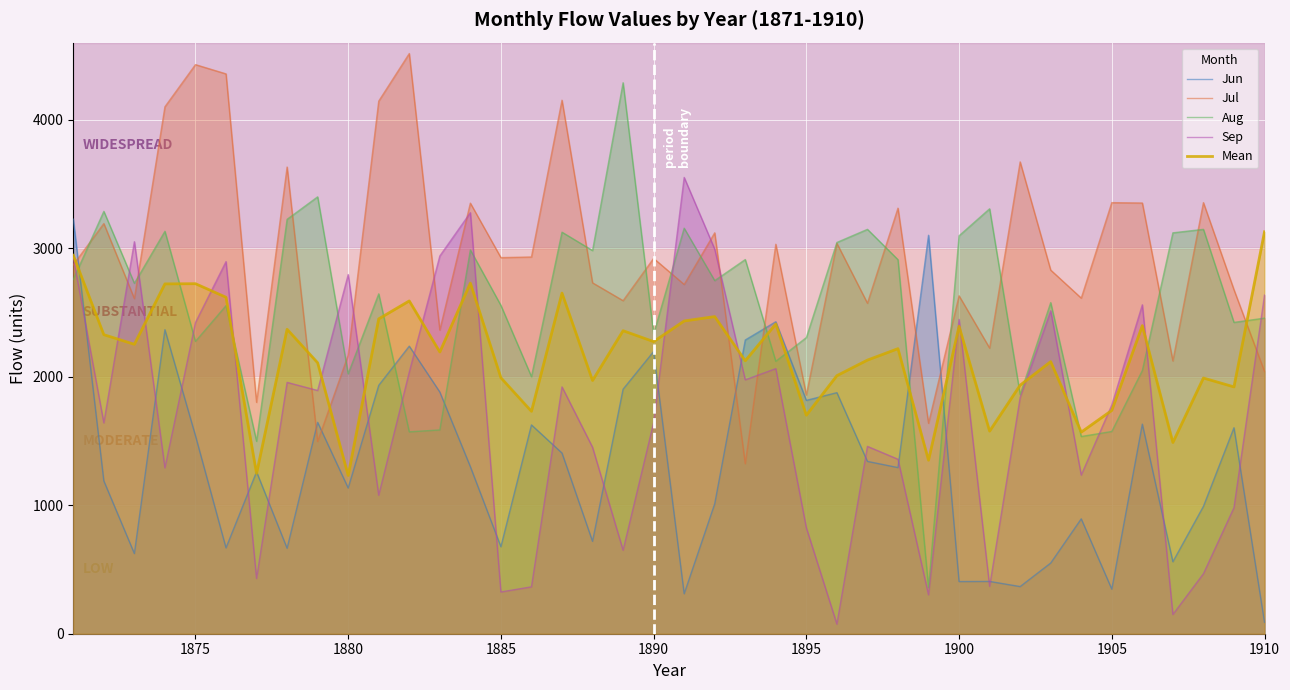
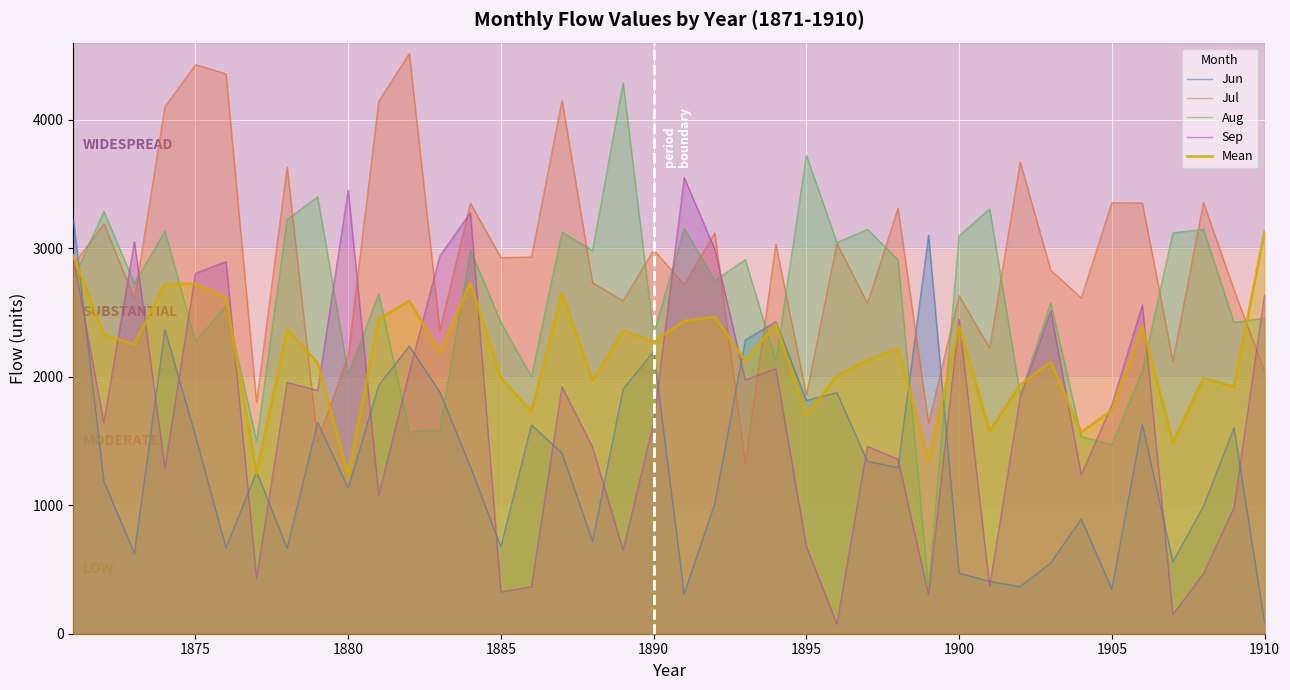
  {
    "Jun": {
      "1875": 1540,
      "1880": 1130,
      "1885": 680,
      "1890": 2200,
      "1895": 1820,
-     "1900": 410,
+     "1900": 470,
      "1905": 350,
      "1910": 90
    },
    "Jul": {
      "1875": 4430,
      "1880": 2170,
      "1885": 2930,
-     "1890": 2920,
+     "1890": 2990,
      "1895": 1860,
      "1900": 2630,
      "1905": 3360,
      "1910": 2040
    },
    "Aug": {
      "1875": 2280,
      "1880": 2020,
-     "1885": 2560,
+     "1885": 2420,
      "1890": 2330,
-     "1895": 2310,
+     "1895": 3720,
      "1900": 3100,
-     "1905": 1570,
+     "1905": 1470,
      "1910": 2460
    },
    "Sep": {
-     "1875": 2420,
-     "1880": 2800,
+     "1875": 2810,
+     "1880": 3450,
      "1885": 330,
      "1890": 1640,
-     "1895": 820,
+     "1895": 680,
      "1900": 2450,
      "1905": 1780,
      "1910": 2640
    },
    "Mean": {
      "1875": 2720,
      "1880": 1230,
      "1885": 1990,
      "1890": 2270,
      "1895": 1700,
      "1900": 2390,
      "1905": 1740,
      "1910": 3130
    }
  }
